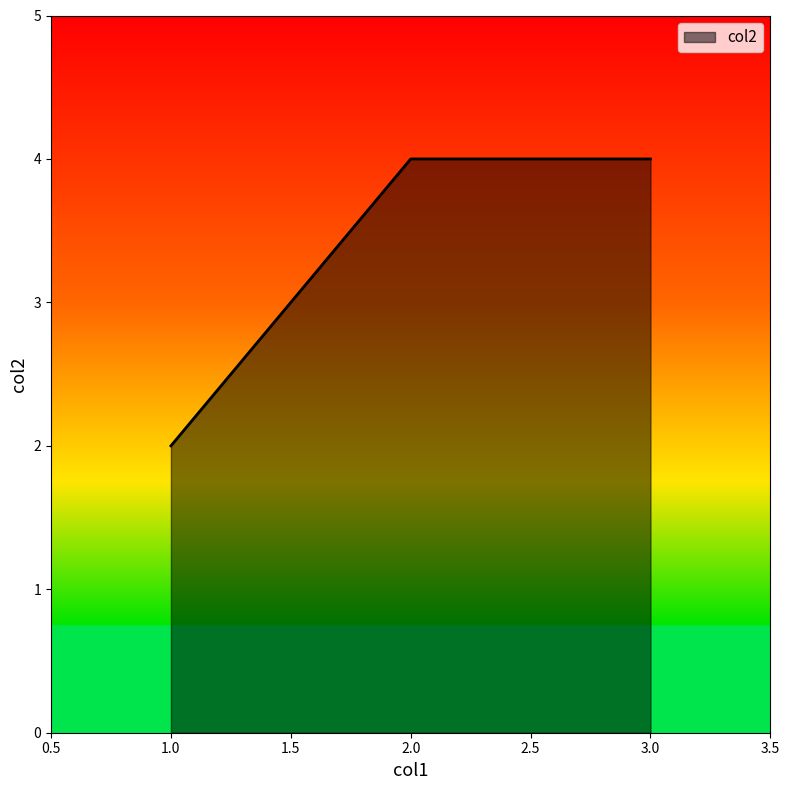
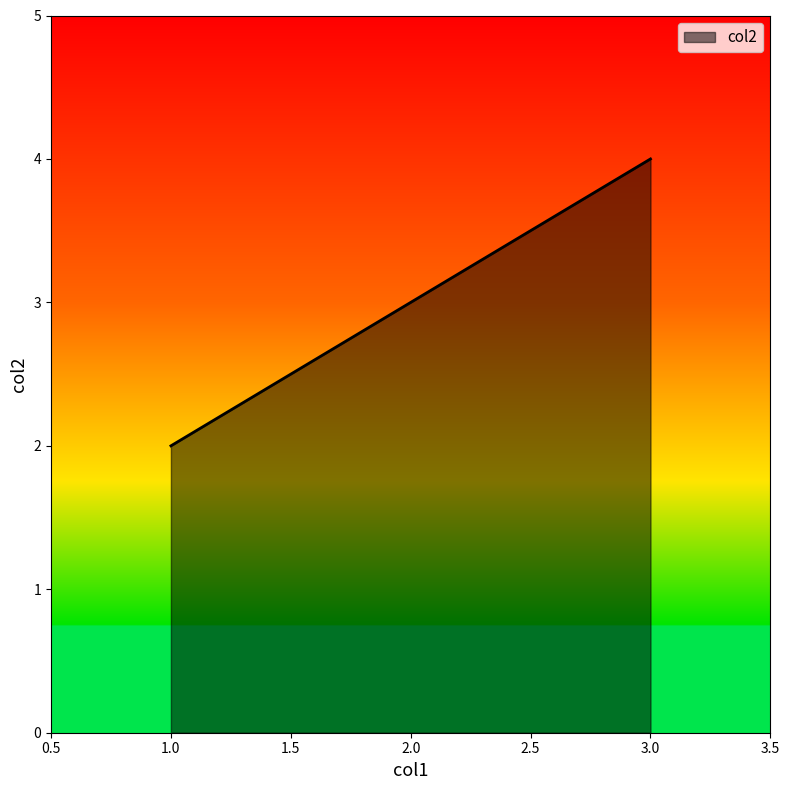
  {
    "1.0": 2,
-   "2.0": 4,
+   "2.0": 3,
    "3.0": 4
  }
